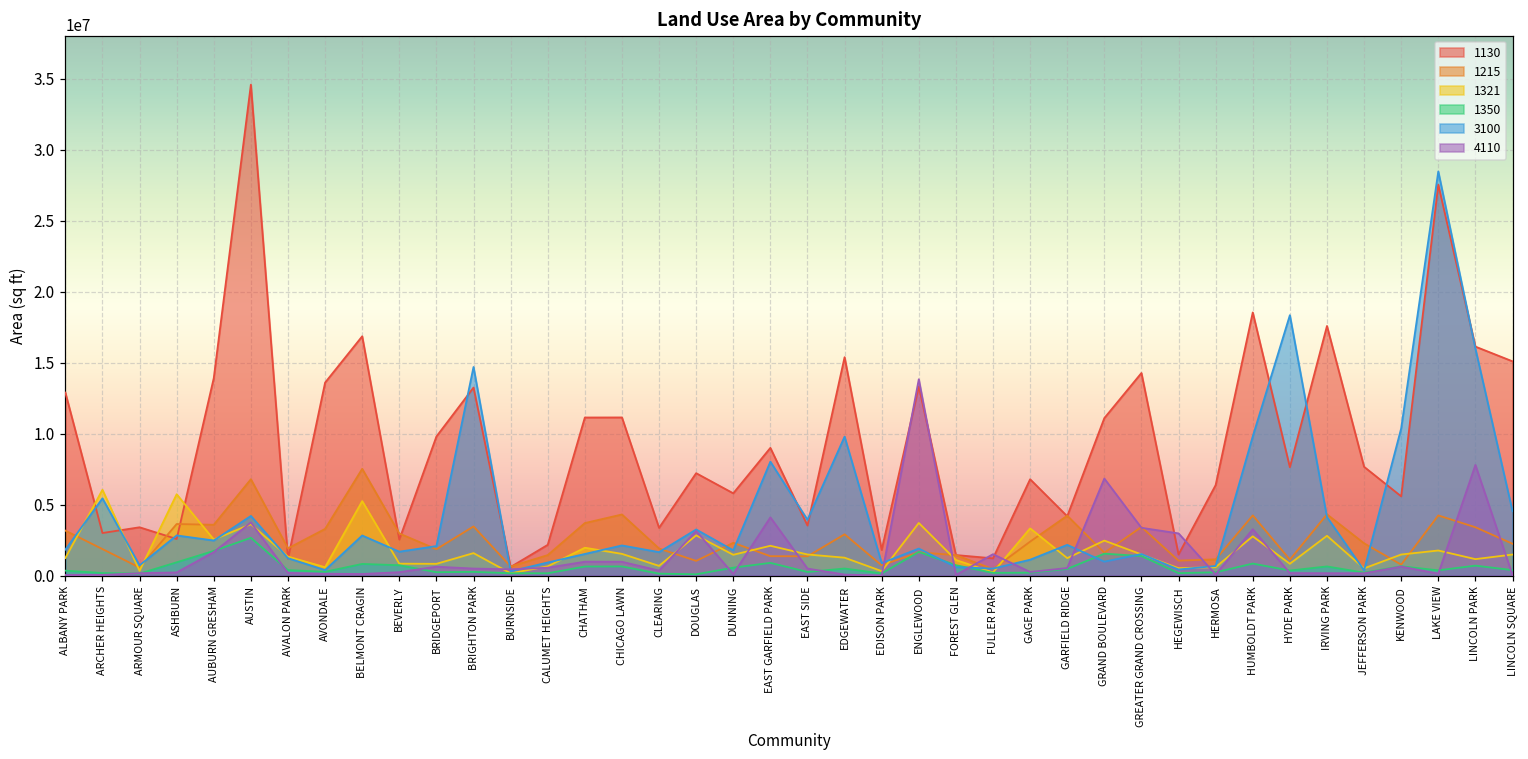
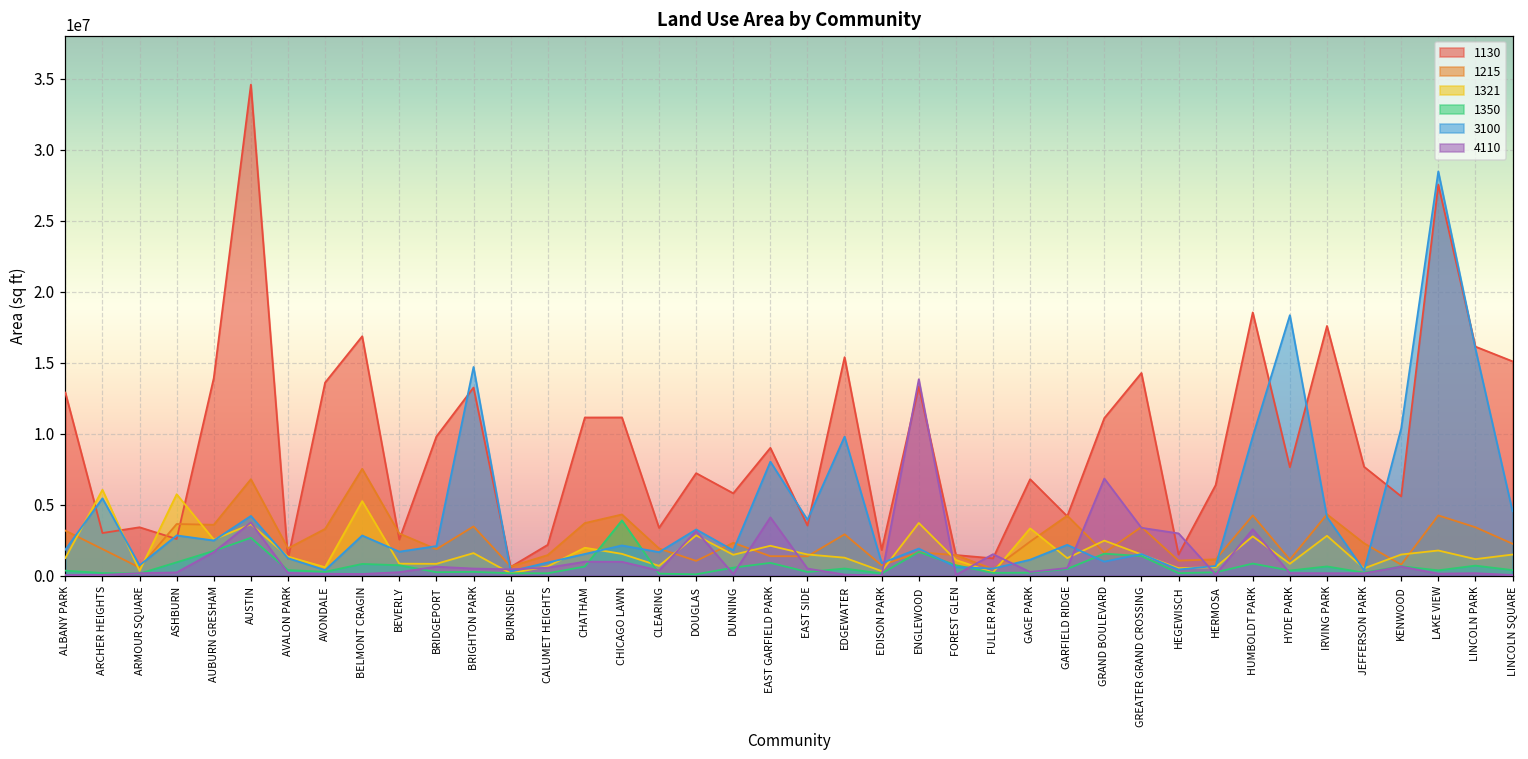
  {
    "1321": {
      "ALBANY PARK": 1200000,
      "ARCHER HEIGHTS": 6000000,
      "ASHBURN": 5700000,
      "AVONDALE": 600000,
      "BELMONT CRAGIN": 5200000,
      "BRIDGEPORT": 800000,
      "BRIGHTON PARK": 1600000,
      "CHATHAM": 2000000,
      "CHICAGO LAWN": 1500000,
      "CLEARING": 700000,
      "DOUGLAS": 2800000,
      "DUNNING": 1500000,
      "EAST GARFIELD PARK": 2100000,
      "EDGEWATER": 1300000,
      "ENGLEWOOD": 3700000,
      "FOREST GLEN": 1100000,
      "GAGE PARK": 3300000,
      "GARFIELD RIDGE": 1200000,
      "GRAND BOULEVARD": 2500000,
      "HUMBOLDT PARK": 2800000,
      "HYDE PARK": 800000,
      "IRVING PARK": 2800000,
      "KENWOOD": 1500000,
      "LAKE VIEW": 1800000,
      "LINCOLN PARK": 1200000,
      "LINCOLN SQUARE": 1500000
    },
    "1350": {
      "ALBANY PARK": 300000,
      "ASHBURN": 900000,
      "AUSTIN": 2700000,
      "AVALON PARK": 400000,
      "BELMONT CRAGIN": 800000,
      "BRIDGEPORT": 200000,
      "BRIGHTON PARK": 300000,
      "CALUMET HEIGHTS": 200000,
      "CHATHAM": 600000,
-     "CHICAGO LAWN": 600000,
+     "CHICAGO LAWN": 3900000,
      "CLEARING": 100000,
      "DOUGLAS": 100000,
      "DUNNING": 600000,
      "EAST GARFIELD PARK": 900000,
      "EAST SIDE": 300000,
      "EDGEWATER": 500000,
      "HEGEWISCH": 200000,
      "HUMBOLDT PARK": 800000,
      "IRVING PARK": 600000,
      "LAKE VIEW": 400000,
      "LINCOLN PARK": 700000,
      "LINCOLN SQUARE": 400000
    },
    "3100": {
      "ALBANY PARK": 1800000,
      "ARCHER HEIGHTS": 5400000,
      "ASHBURN": 2800000,
      "AUSTIN": 4200000,
      "BELMONT CRAGIN": 2800000,
      "BEVERLY": 1700000,
      "BRIDGEPORT": 2100000,
      "BRIGHTON PARK": 14700000,
      "CALUMET HEIGHTS": 900000,
      "CHATHAM": 1500000,
      "CHICAGO LAWN": 2100000,
      "CLEARING": 1600000,
      "DUNNING": 1800000,
      "EAST GARFIELD PARK": 8000000,
      "EAST SIDE": 3900000,
      "EDGEWATER": 9800000,
      "ENGLEWOOD": 1900000,
      "GAGE PARK": 1100000,
      "GARFIELD RIDGE": 2200000,
      "GRAND BOULEVARD": 1000000,
      "HUMBOLDT PARK": 9800000,
      "HYDE PARK": 18300000,
      "KENWOOD": 10400000,
      "LAKE VIEW": 28500000,
      "LINCOLN SQUARE": 4500000
    },
    "4110": {
      "ALBANY PARK": 0,
      "ASHBURN": 200000,
      "AVALON PARK": 200000,
      "BELMONT CRAGIN": 100000,
      "BEVERLY": 200000,
      "BRIDGEPORT": 600000,
      "BRIGHTON PARK": 500000,
      "CHATHAM": 1000000,
      "CHICAGO LAWN": 1000000,
      "CLEARING": 300000,
      "DUNNING": 100000,
      "EAST GARFIELD PARK": 4100000,
      "EAST SIDE": 500000,
      "EDGEWATER": 100000,
      "ENGLEWOOD": 13800000,
      "FOREST GLEN": 0,
      "FULLER PARK": 1500000,
      "GRAND BOULEVARD": 6800000,
      "HEGEWISCH": 3000000,
      "HUMBOLDT PARK": 3300000,
      "IRVING PARK": 200000,
      "LAKE VIEW": 100000,
-     "LINCOLN PARK": 7800000,
+     "LINCOLN PARK": 200000,
      "LINCOLN SQUARE": 0
    }
  }
